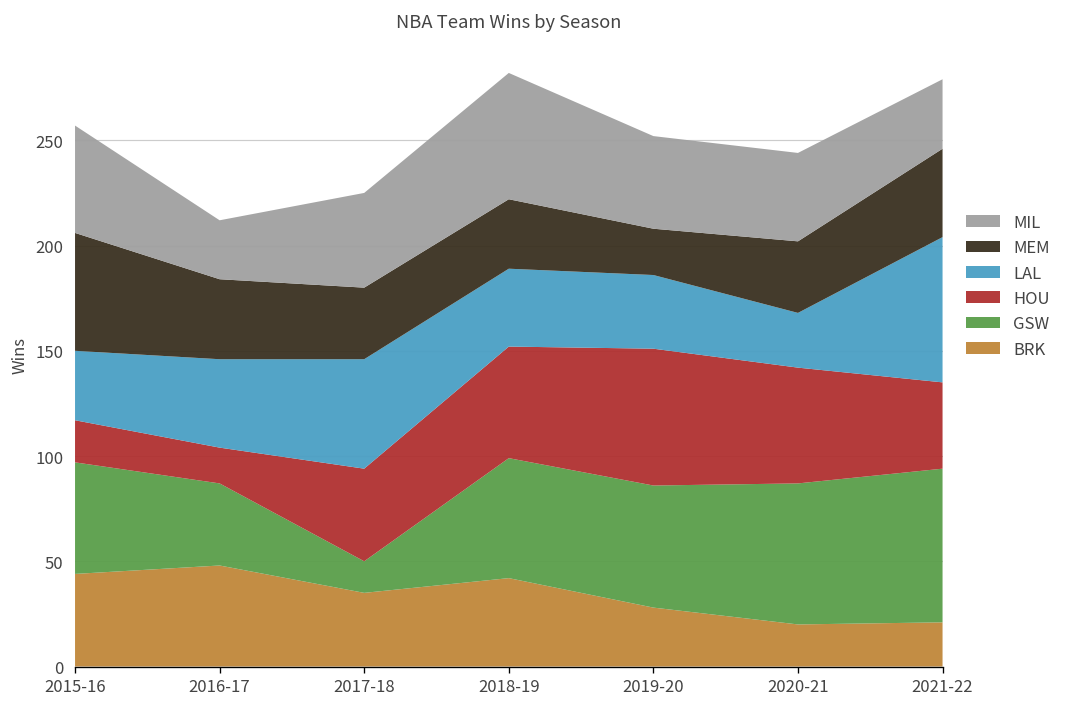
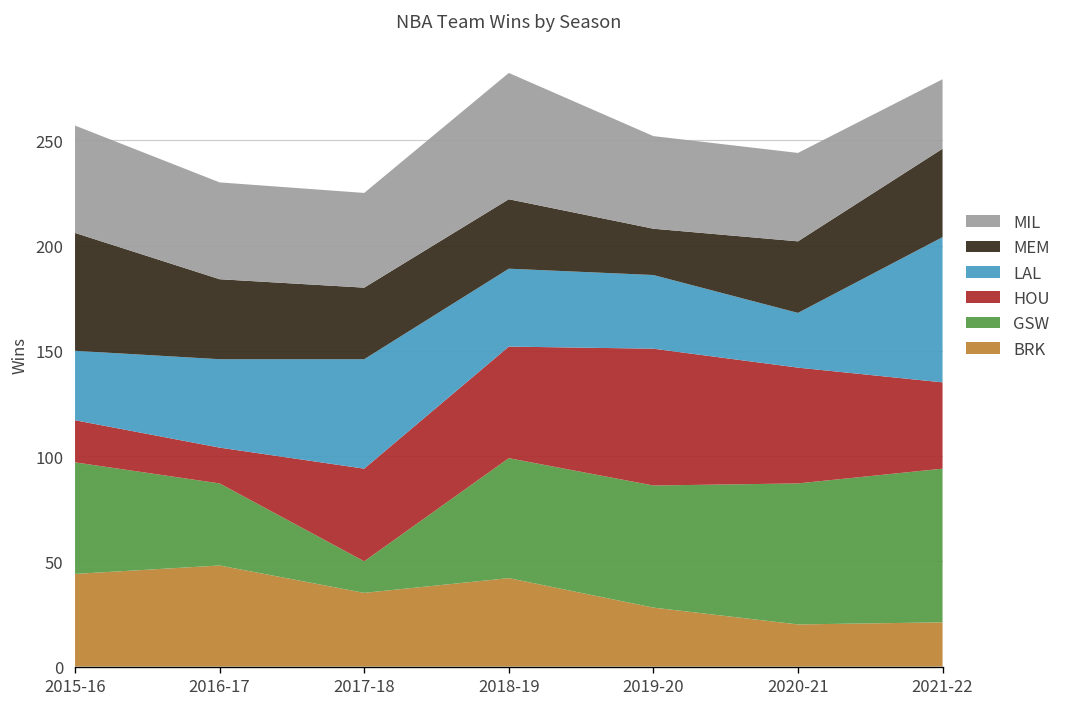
  {
    "BRK": {
      "2015-16": 44,
      "2016-17": 48,
      "2017-18": 35,
      "2018-19": 42,
      "2019-20": 28,
      "2020-21": 20,
      "2021-22": 21
    },
    "GSW": {
      "2015-16": 53,
      "2016-17": 39,
      "2017-18": 15,
      "2018-19": 57,
      "2019-20": 58,
      "2020-21": 67,
      "2021-22": 73
    },
    "HOU": {
      "2015-16": 20,
      "2016-17": 17,
      "2017-18": 44,
      "2018-19": 53,
      "2019-20": 65,
      "2020-21": 55,
      "2021-22": 41
    },
    "LAL": {
      "2015-16": 33,
      "2016-17": 42,
      "2017-18": 52,
      "2018-19": 37,
      "2019-20": 35,
      "2020-21": 26,
      "2021-22": 69
    },
    "MEM": {
      "2015-16": 56,
      "2016-17": 38,
      "2017-18": 34,
      "2018-19": 33,
      "2019-20": 22,
      "2020-21": 34,
      "2021-22": 42
    },
    "MIL": {
      "2015-16": 51,
-     "2016-17": 28,
+     "2016-17": 46,
      "2017-18": 45,
      "2018-19": 60,
      "2019-20": 44,
      "2020-21": 42,
      "2021-22": 33
    }
  }
